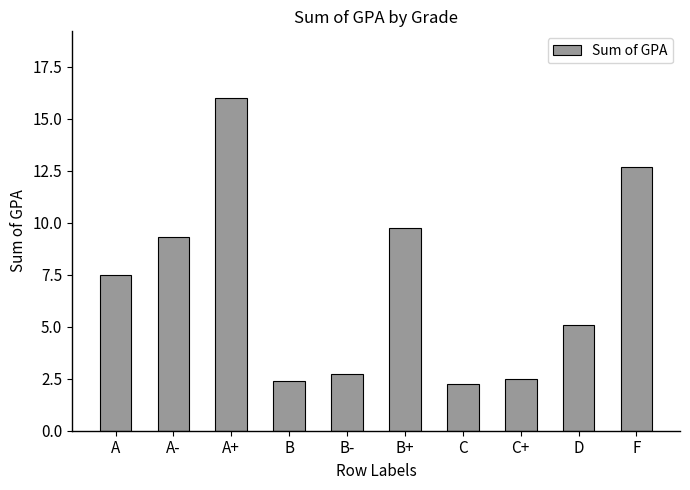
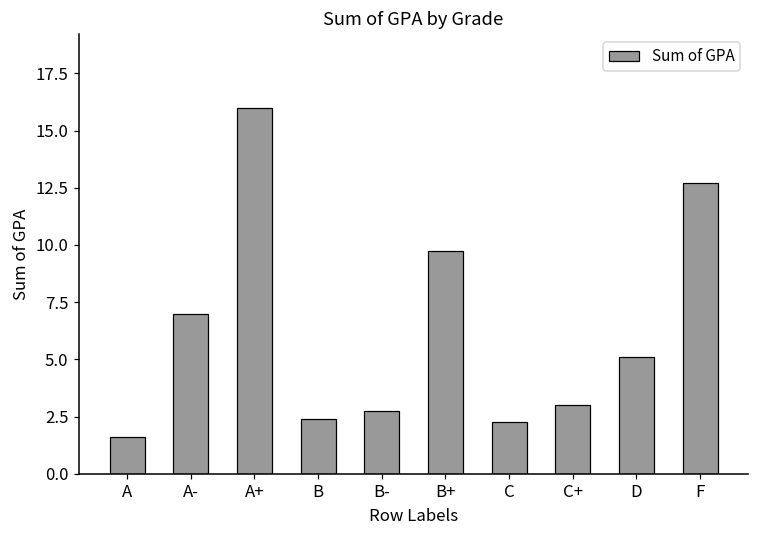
  {
-   "A": 7.5,
-   "A-": 9.3,
+   "A": 1.6,
+   "A-": 7.0,
    "A+": 16.0,
    "B": 2.4,
    "B-": 2.8,
    "B+": 9.8,
    "C": 2.3,
-   "C+": 2.5,
+   "C+": 3.0,
    "D": 5.1,
    "F": 12.7
  }
